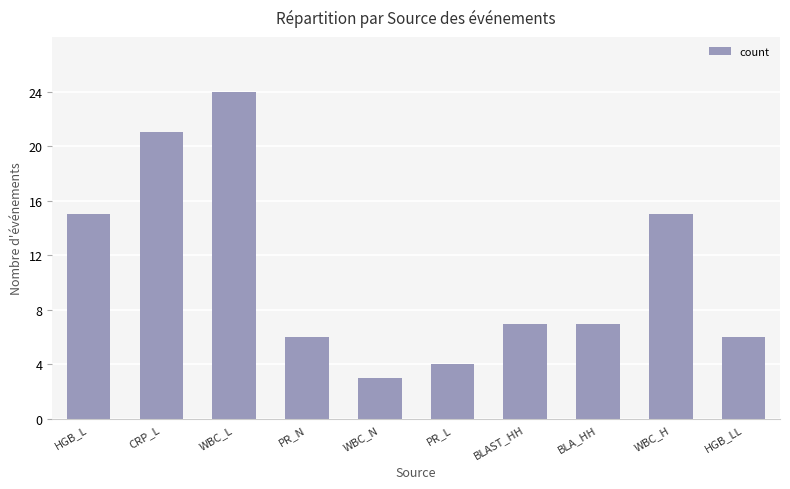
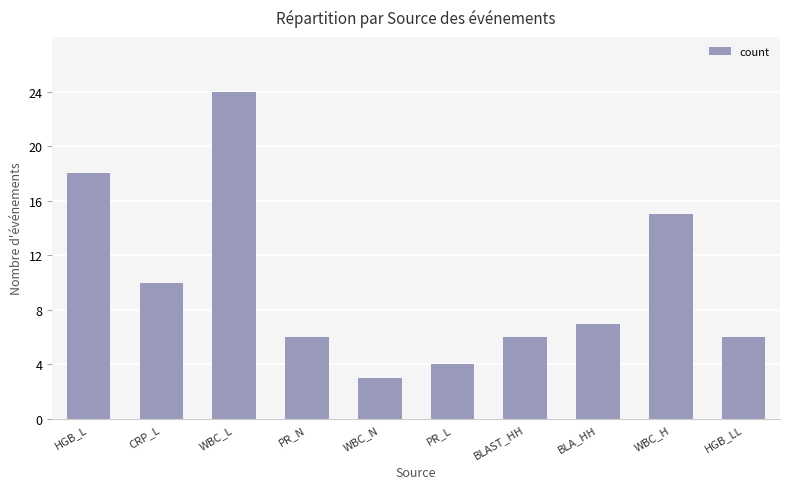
  {
-   "HGB_L": 15,
-   "CRP_L": 21,
+   "HGB_L": 18,
+   "CRP_L": 10,
    "WBC_L": 24,
    "PR_N": 6,
    "WBC_N": 3,
    "PR_L": 4,
-   "BLAST_HH": 7,
+   "BLAST_HH": 6,
    "BLA_HH": 7,
    "WBC_H": 15,
    "HGB_LL": 6
  }
